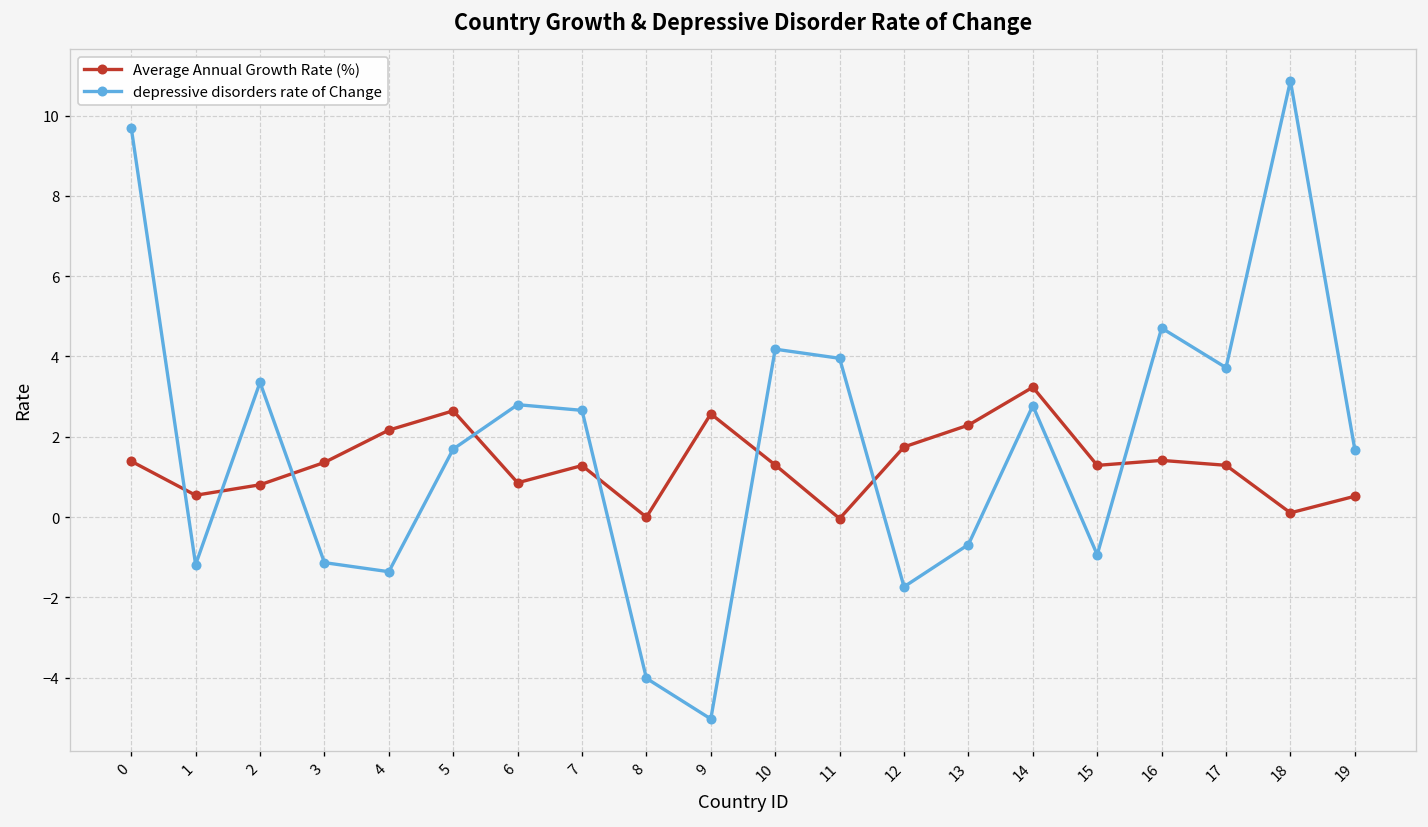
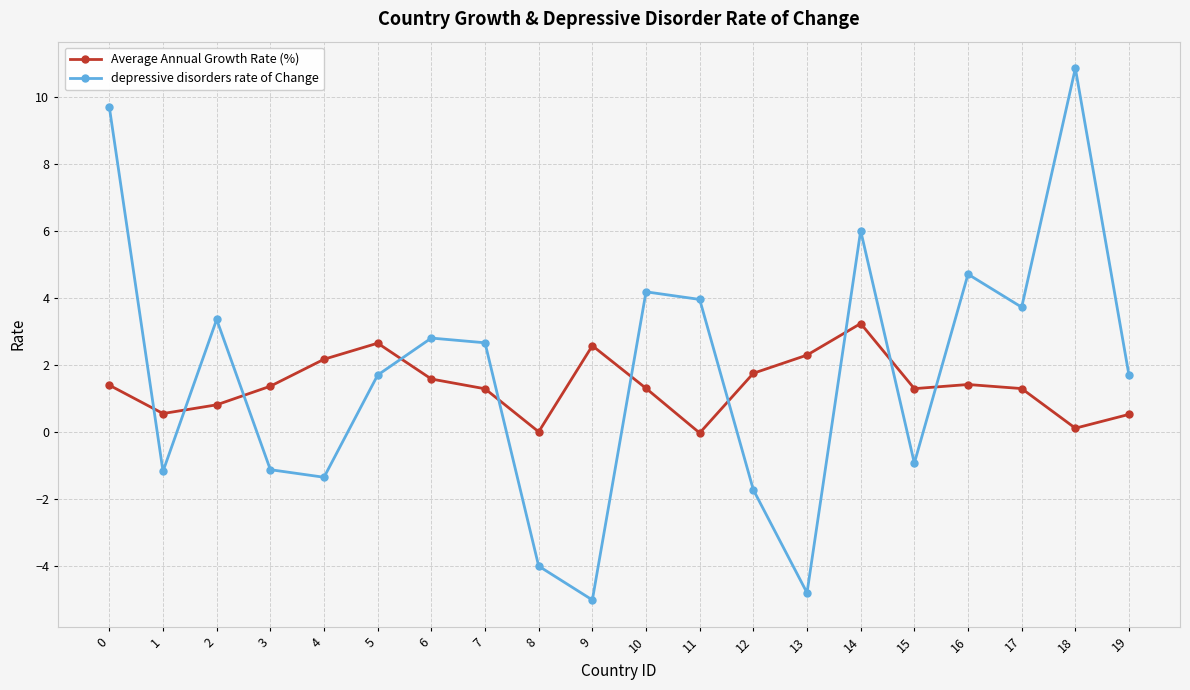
  {
    "Average Annual Growth Rate (%)": {
      "0": 1.4,
      "1": 0.5,
      "2": 0.8,
      "3": 1.4,
      "4": 2.2,
      "5": 2.6,
-     "6": 0.9,
+     "6": 1.6,
      "7": 1.3,
      "8": 0.0,
      "9": 2.6,
      "10": 1.3,
      "11": 0.0,
      "12": 1.7,
      "13": 2.3,
      "14": 3.2,
      "15": 1.3,
      "16": 1.4,
      "17": 1.3,
      "18": 0.1,
      "19": 0.5
    },
    "depressive disorders rate of Change": {
      "0": 9.7,
      "1": -1.2,
      "2": 3.4,
      "3": -1.1,
      "4": -1.4,
      "5": 1.7,
      "6": 2.8,
      "7": 2.7,
      "8": -4.0,
      "9": -5.0,
      "10": 4.2,
      "11": 4.0,
      "12": -1.7,
-     "13": -0.7,
-     "14": 2.8,
+     "13": -4.8,
+     "14": 6.0,
      "15": -0.9,
      "16": 4.7,
      "17": 3.7,
      "18": 10.9,
      "19": 1.7
    }
  }
